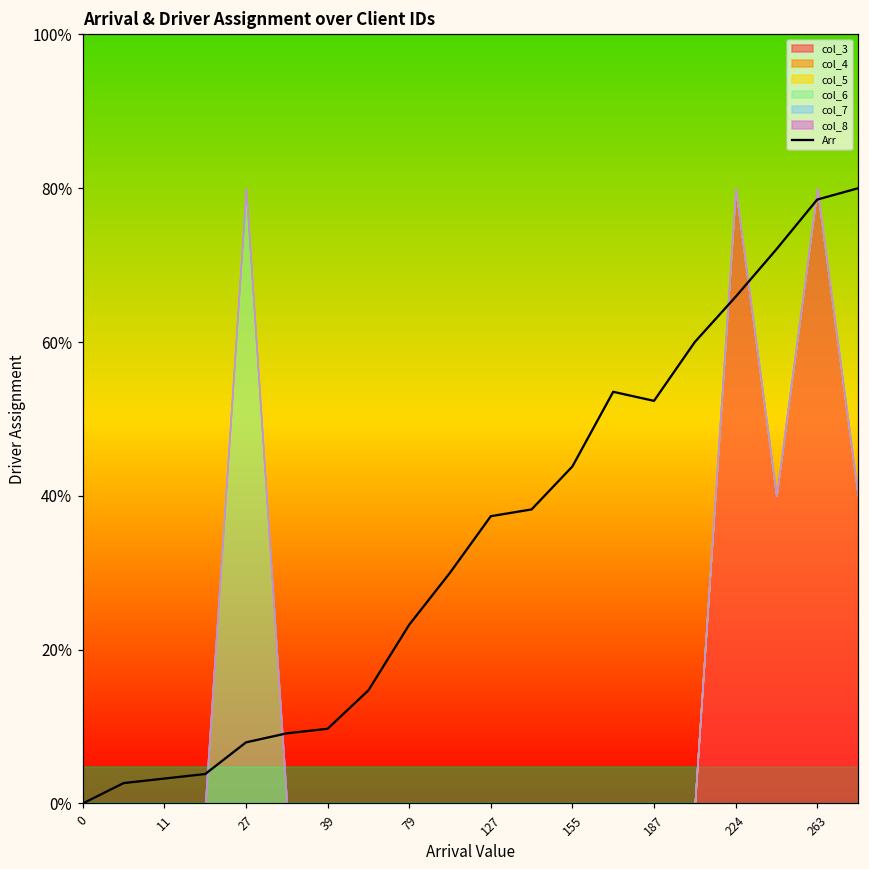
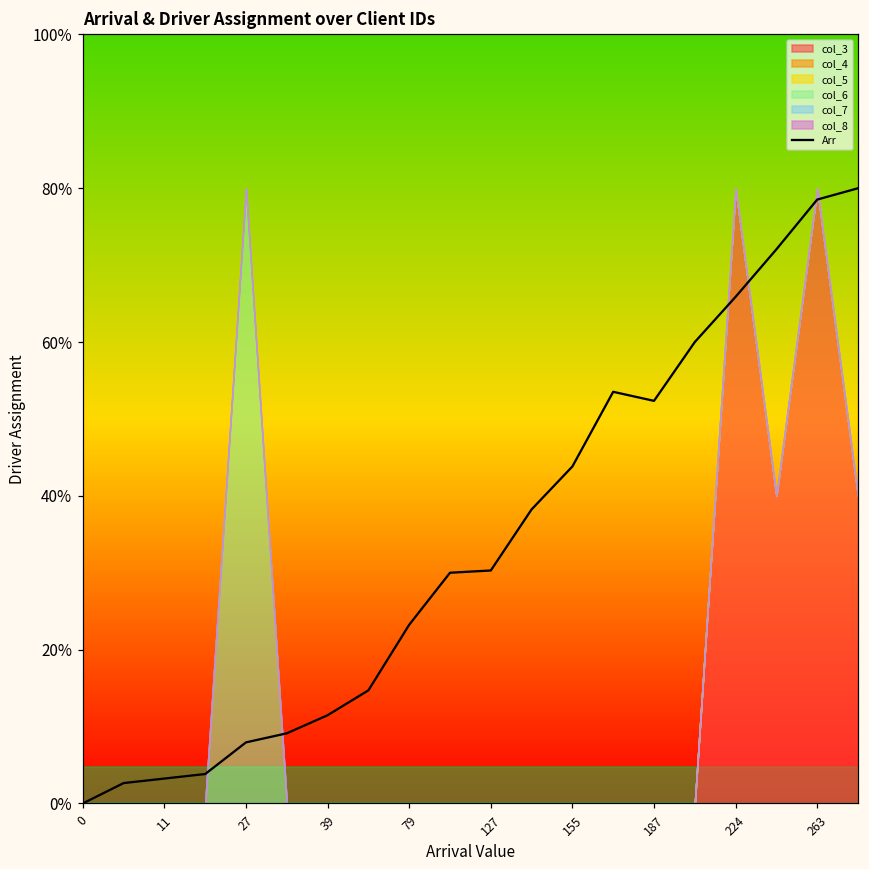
  {
    "Arr": {
      "27": "8%",
-     "39": "10%",
+     "39": "11%",
      "79": "23%",
-     "127": "37%",
+     "127": "30%",
      "155": "44%",
      "187": "52%",
      "224": "66%",
      "263": "79%"
    }
  }
